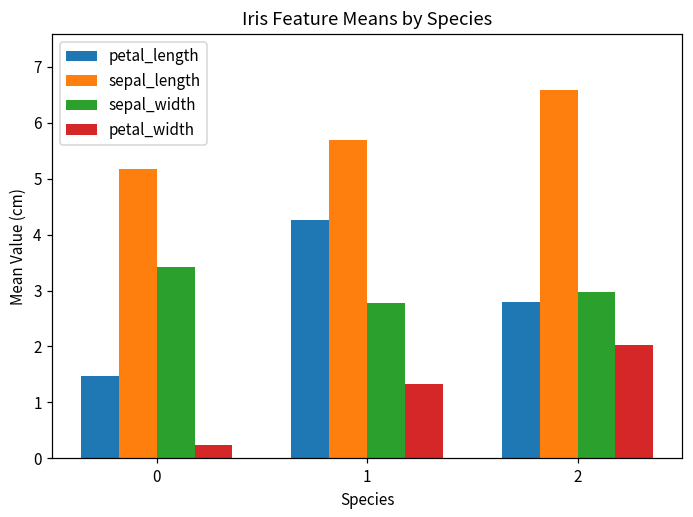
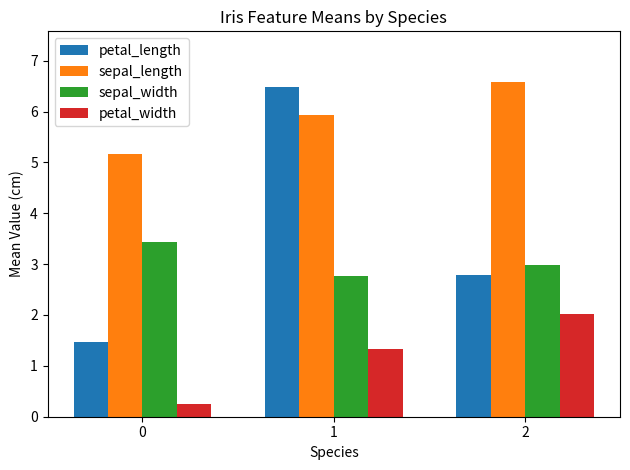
  {
    "petal_length": {
      "0": 1.5,
-     "1": 4.3,
+     "1": 6.5,
      "2": 2.8
    },
    "sepal_length": {
      "0": 5.2,
-     "1": 5.7,
+     "1": 5.9,
      "2": 6.6
    },
    "sepal_width": {
      "0": 3.4,
      "1": 2.8,
      "2": 3.0
    },
    "petal_width": {
      "0": 0.2,
      "1": 1.3,
      "2": 2.0
    }
  }
